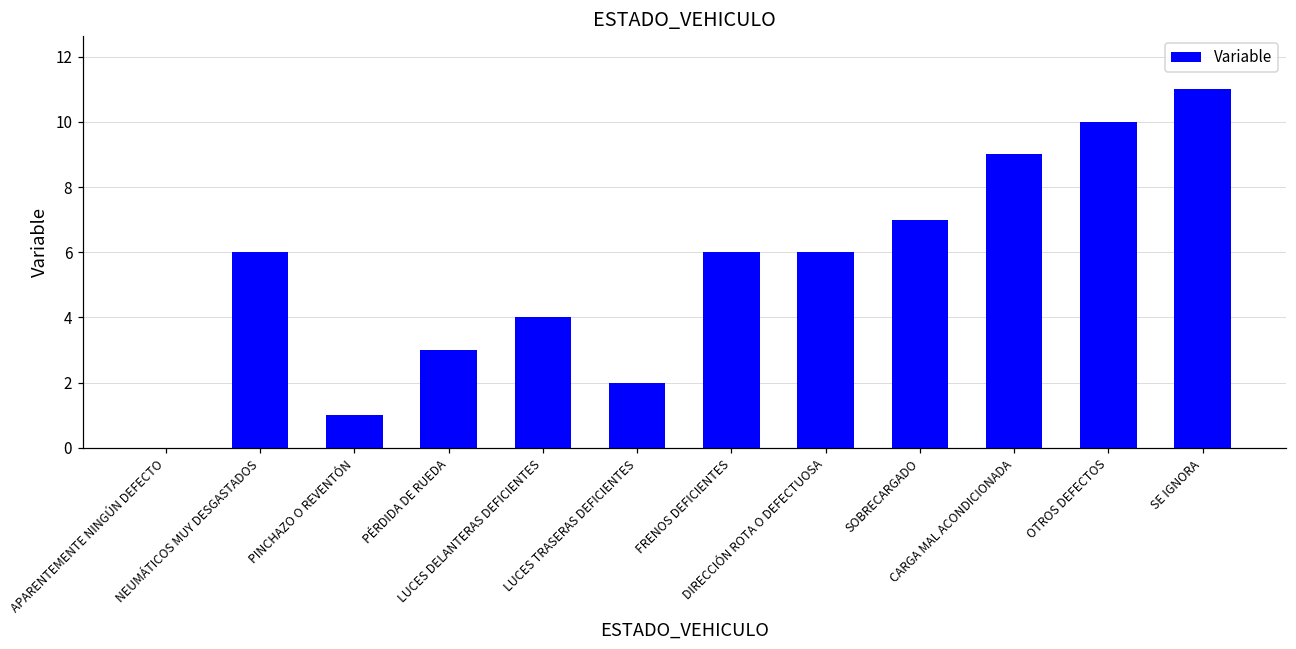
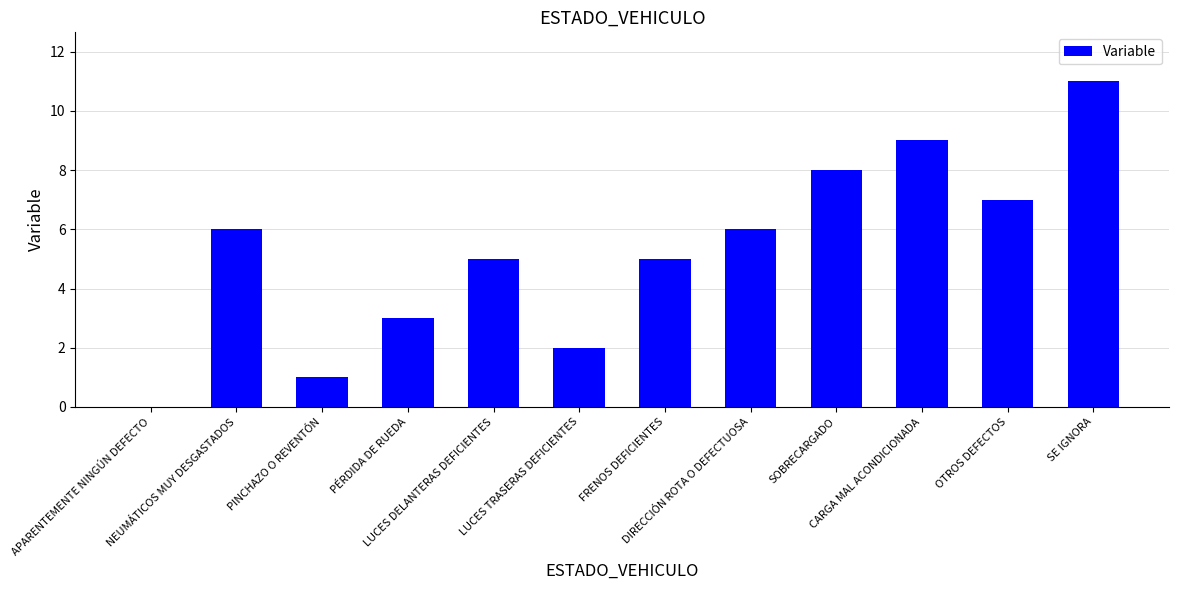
  {
    "APARENTEMENTE NINGÚN DEFECTO": 0,
    "NEUMÁTICOS MUY DESGASTADOS": 6,
    "PINCHAZO O REVENTÓN": 1,
    "PÉRDIDA DE RUEDA": 3,
-   "LUCES DELANTERAS DEFICIENTES": 4,
+   "LUCES DELANTERAS DEFICIENTES": 5,
    "LUCES TRASERAS DEFICIENTES": 2,
-   "FRENOS DEFICIENTES": 6,
+   "FRENOS DEFICIENTES": 5,
    "DIRECCIÓN ROTA O DEFECTUOSA": 6,
-   "SOBRECARGADO": 7,
+   "SOBRECARGADO": 8,
    "CARGA MAL ACONDICIONADA": 9,
-   "OTROS DEFECTOS": 10,
+   "OTROS DEFECTOS": 7,
    "SE IGNORA": 11
  }
